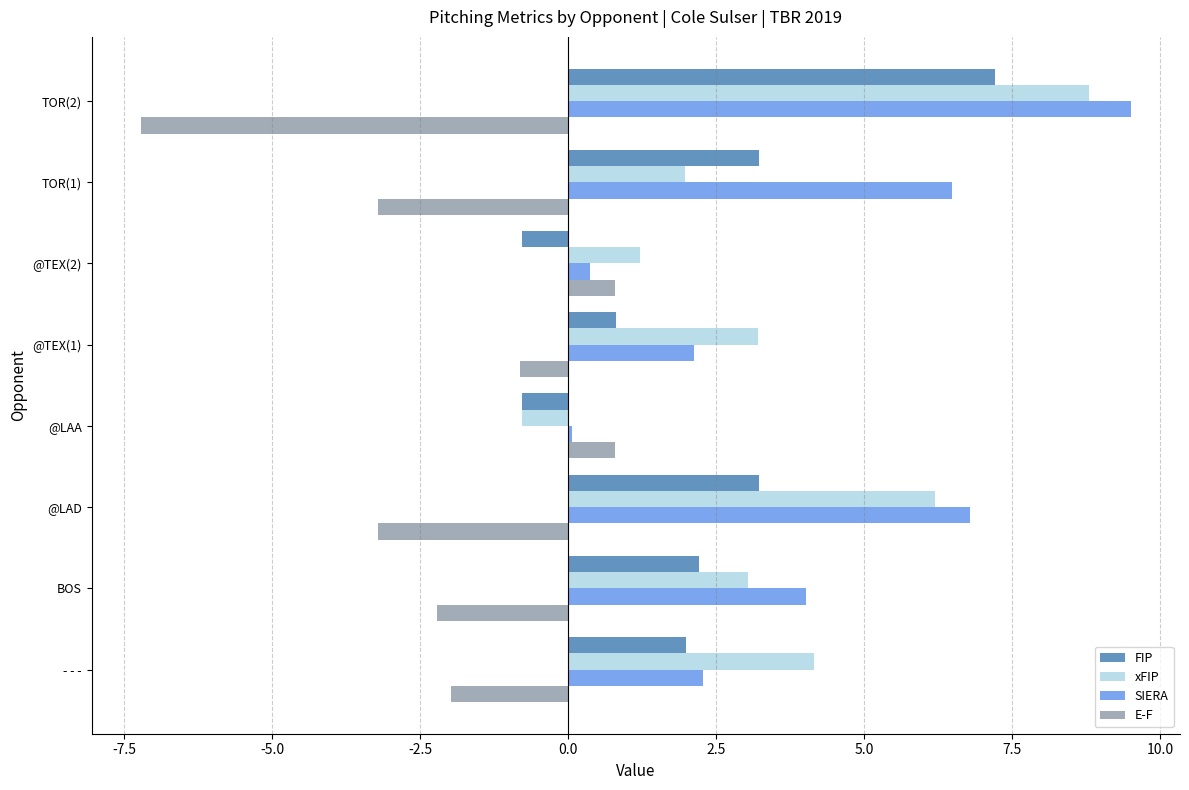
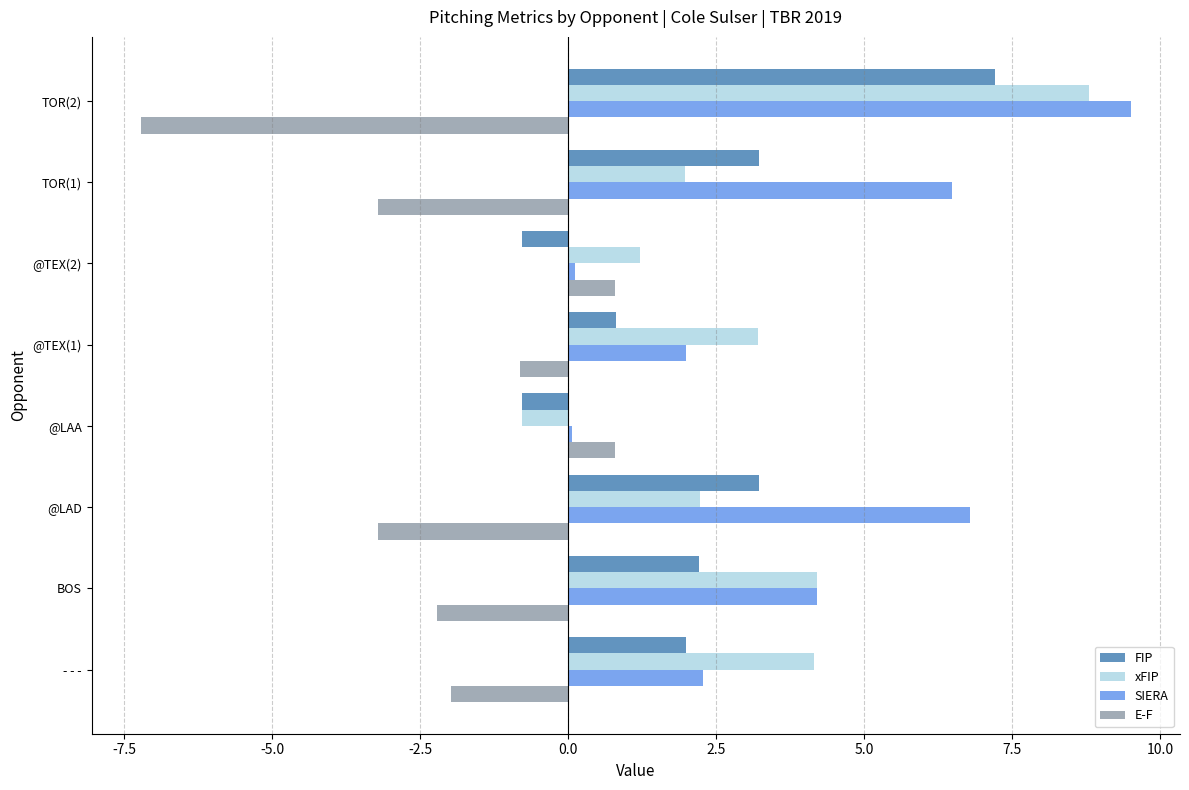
  {
    "xFIP": {
      "TOR(2)": 8.8,
      "TOR(1)": 2.0,
      "@TEX(2)": 1.2,
      "@TEX(1)": 3.2,
      "@LAA": -0.8,
-     "@LAD": 6.2,
-     "BOS": 3.0,
+     "@LAD": 2.2,
+     "BOS": 4.2,
      "- - -": 4.2
    },
    "SIERA": {
      "TOR(2)": 9.5,
      "TOR(1)": 6.5,
-     "@TEX(2)": 0.4,
-     "@TEX(1)": 2.1,
+     "@TEX(2)": 0.1,
+     "@TEX(1)": 2.0,
      "@LAA": 0.1,
      "@LAD": 6.8,
-     "BOS": 4.0,
+     "BOS": 4.2,
      "- - -": 2.3
    }
  }
